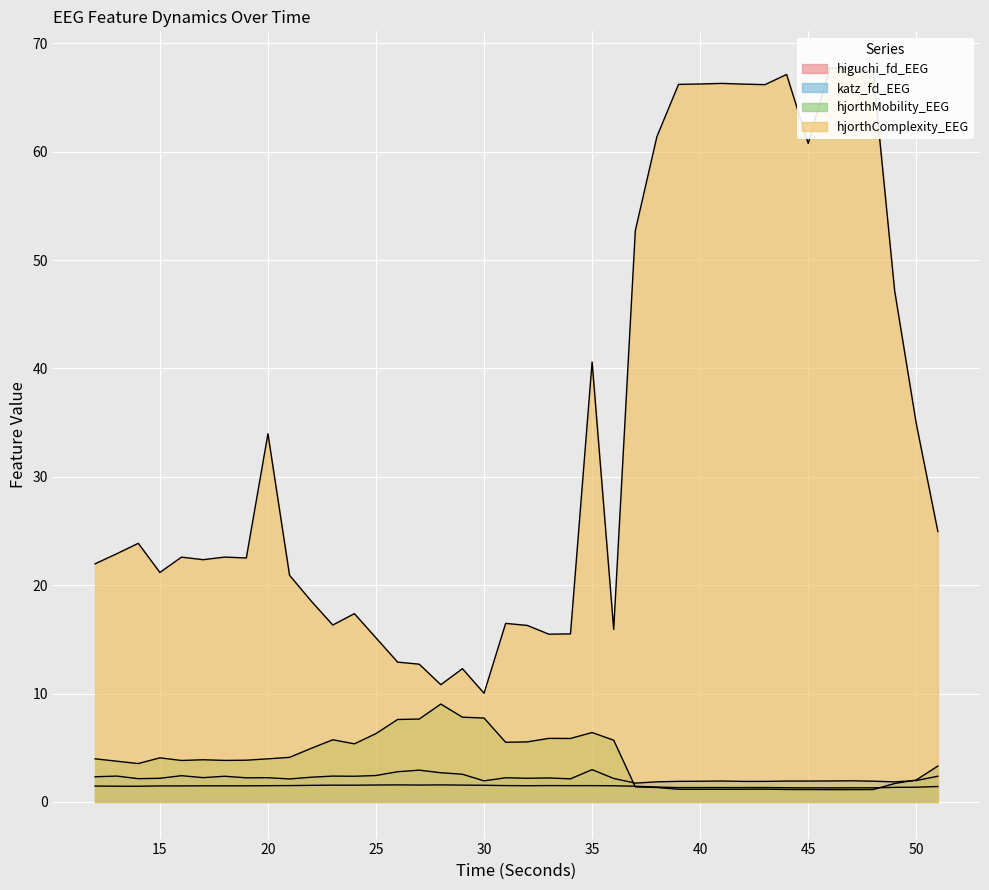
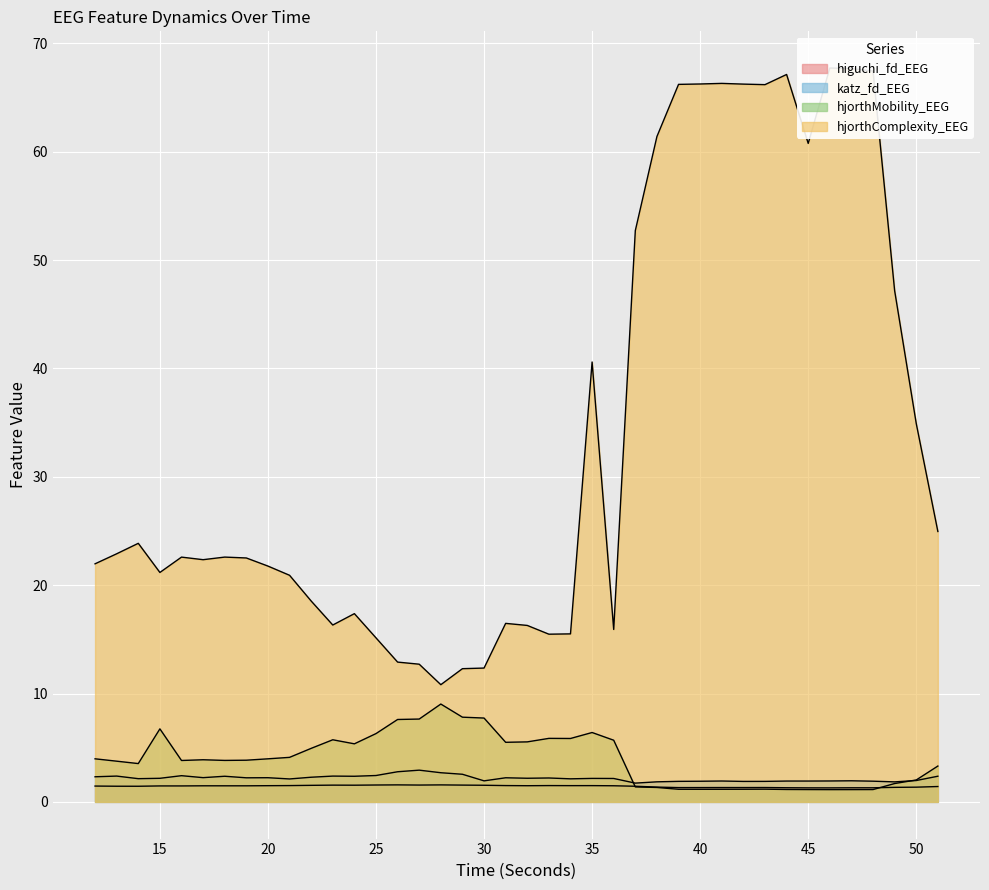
  {
    "higuchi_fd_EEG": {
      "15": 1.5,
      "20": 1.5,
      "25": 1.6,
      "30": 1.5,
      "35": 1.5,
      "50": 1.4
    },
    "katz_fd_EEG": {
      "15": 2.2,
      "20": 2.2,
      "25": 2.4,
      "30": 1.9,
-     "35": 3.0,
+     "35": 2.2,
      "40": 1.9,
      "45": 1.9
    },
    "hjorthMobility_EEG": {
-     "15": 4.1,
+     "15": 6.7,
      "20": 4.0,
      "25": 6.3,
      "30": 7.7,
      "35": 6.4
    },
    "hjorthComplexity_EEG": {
      "15": 21.2,
-     "20": 34.0,
+     "20": 21.8,
      "25": 15.1,
-     "30": 10.0,
+     "30": 12.4,
      "35": 40.6,
      "40": 66.3,
      "45": 60.8,
      "50": 34.9
    }
  }
